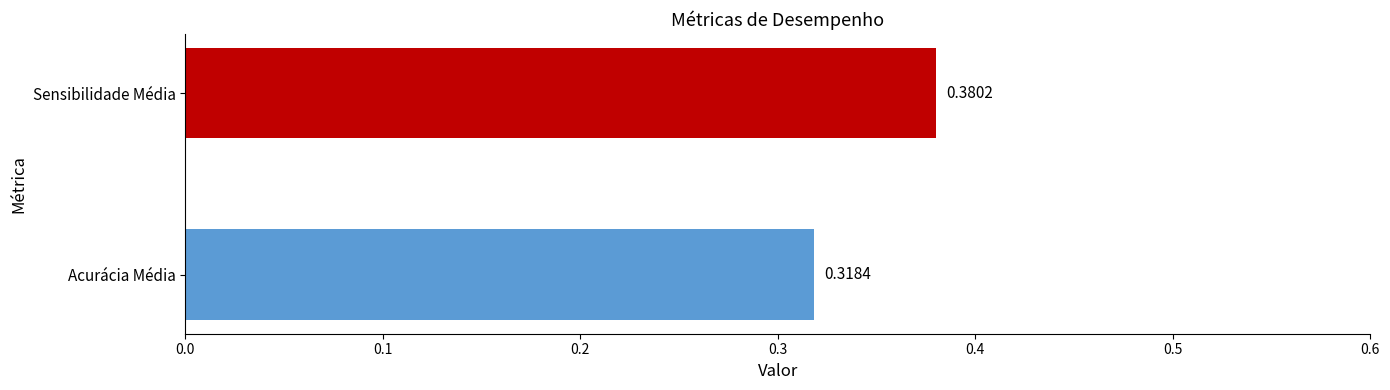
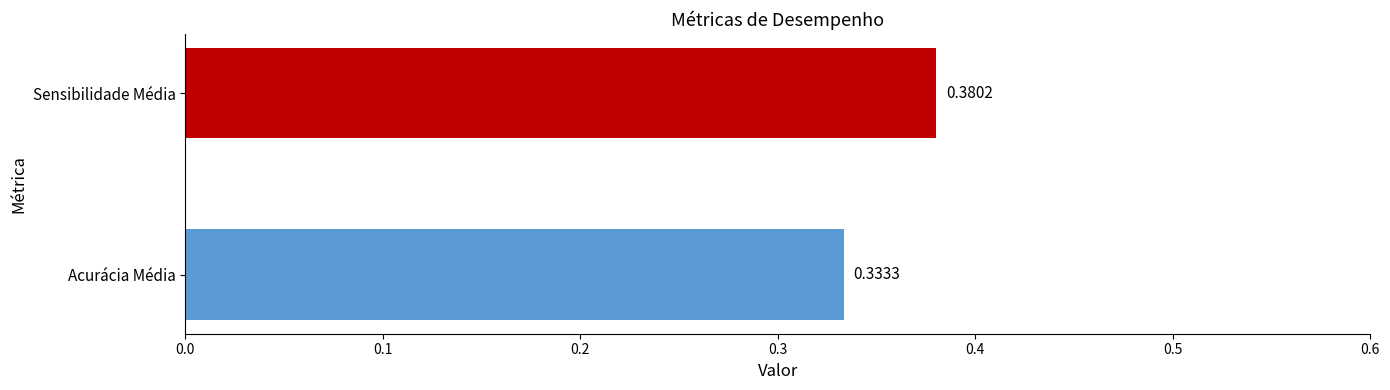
  {
    "Sensibilidade Média": 0.3802,
-   "Acurácia Média": 0.3184
+   "Acurácia Média": 0.3333
  }
